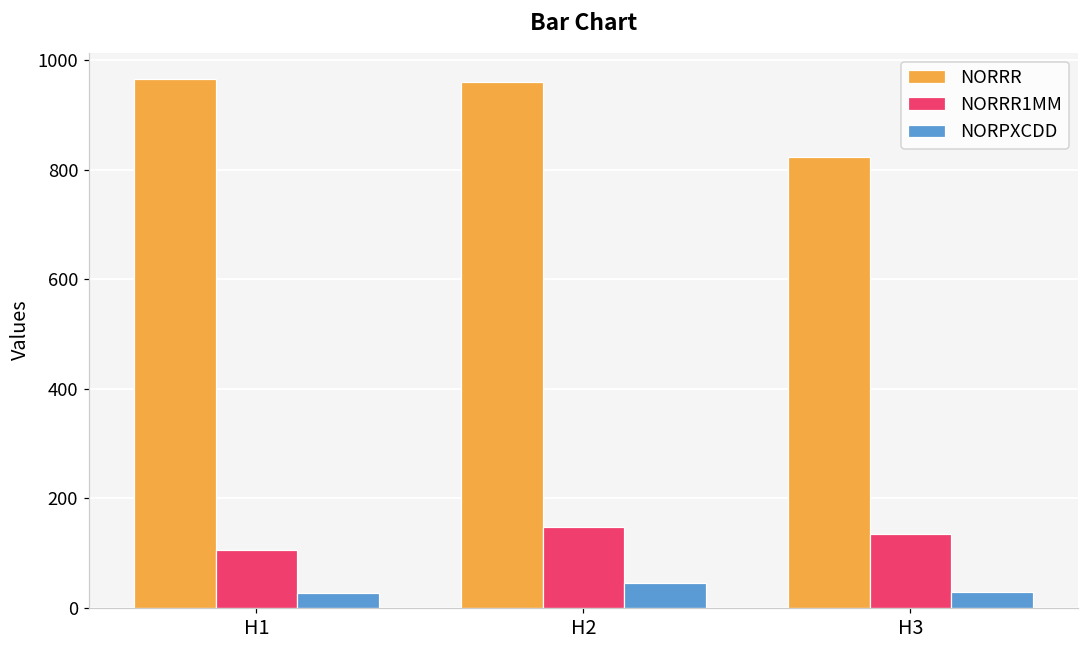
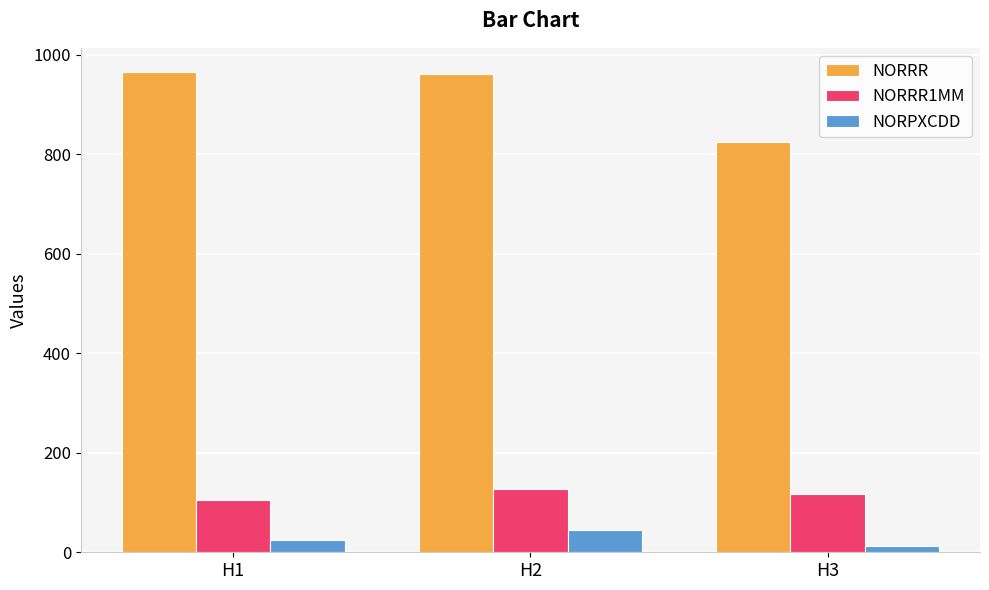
  {
    "NORRR": {
      "H1": 970,
      "H2": 960,
      "H3": 820
    },
    "NORRR1MM": {
      "H1": 110,
-     "H2": 150,
-     "H3": 130
+     "H2": 130,
+     "H3": 120
    },
    "NORPXCDD": {
      "H1": 30,
      "H2": 50,
-     "H3": 30
+     "H3": 10
    }
  }
